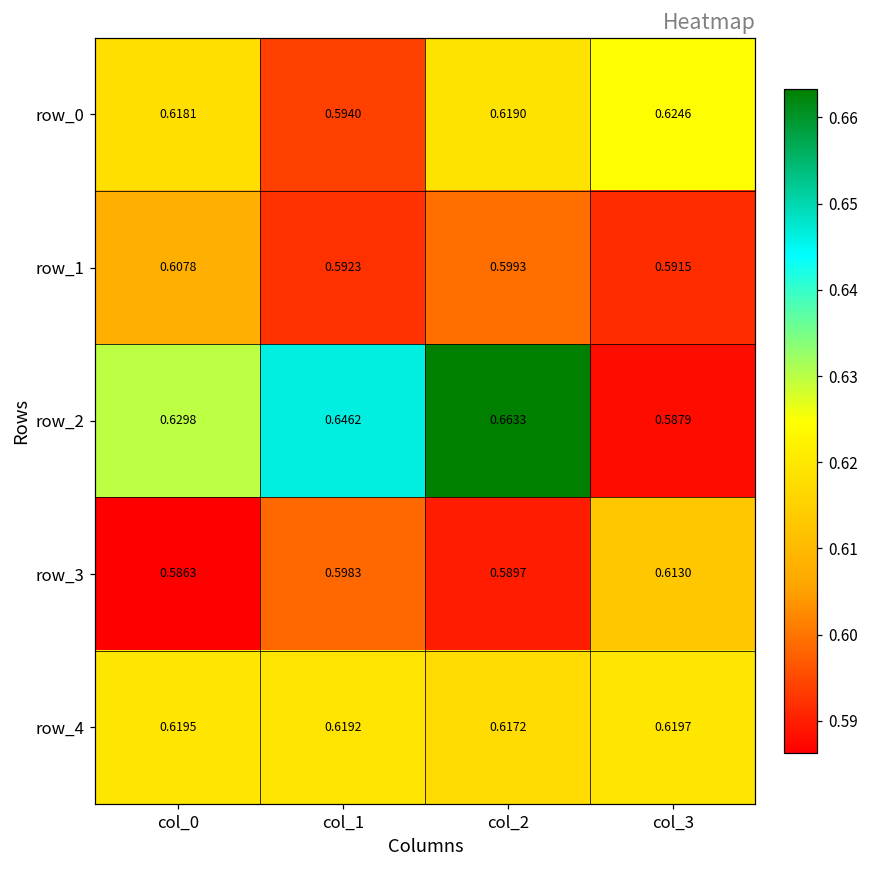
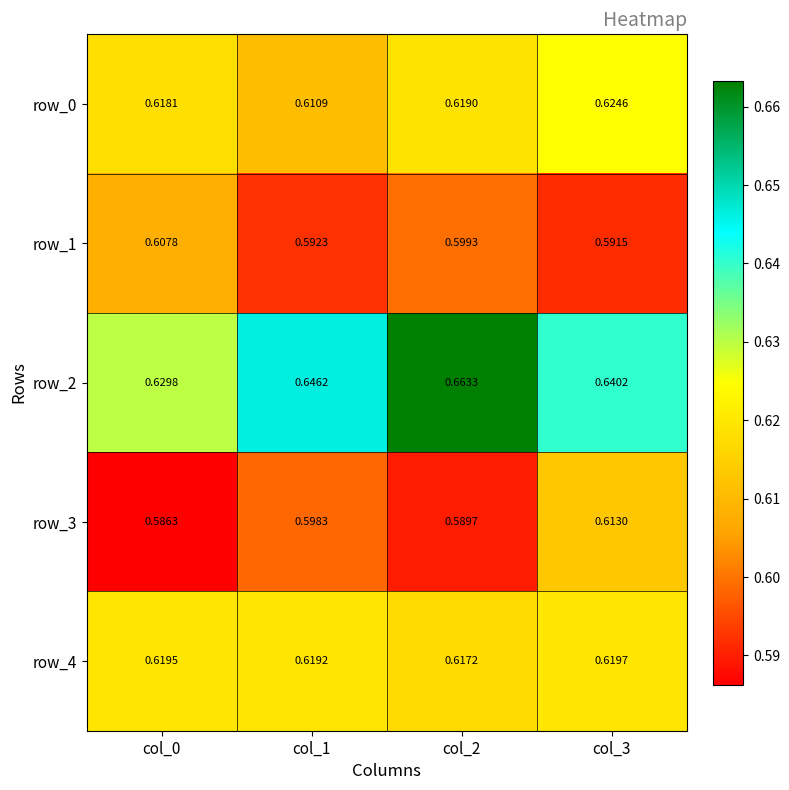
  {
    "row_0": {
      "col_0": 0.6181,
-     "col_1": 0.5940,
+     "col_1": 0.6109,
      "col_2": 0.6190,
      "col_3": 0.6246
    },
    "row_1": {
      "col_0": 0.6078,
      "col_1": 0.5923,
      "col_2": 0.5993,
      "col_3": 0.5915
    },
    "row_2": {
      "col_0": 0.6298,
      "col_1": 0.6462,
      "col_2": 0.6633,
-     "col_3": 0.5879
+     "col_3": 0.6402
    },
    "row_3": {
      "col_0": 0.5863,
      "col_1": 0.5983,
      "col_2": 0.5897,
      "col_3": 0.6130
    },
    "row_4": {
      "col_0": 0.6195,
      "col_1": 0.6192,
      "col_2": 0.6172,
      "col_3": 0.6197
    }
  }
